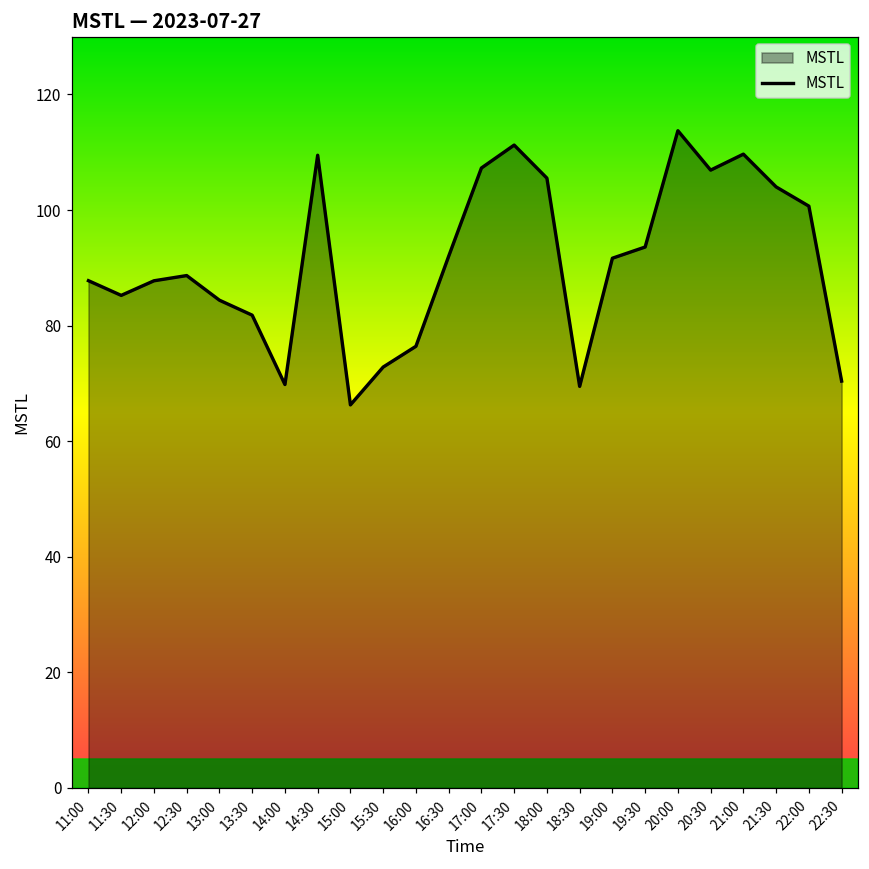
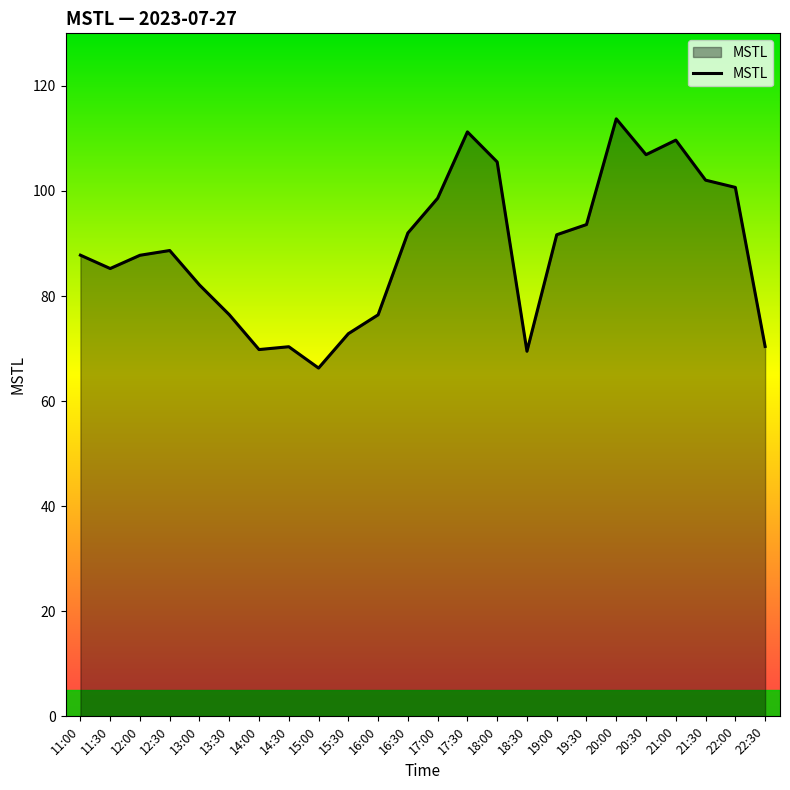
  {
    "11:00": 88,
    "11:30": 85,
    "12:00": 88,
    "12:30": 89,
-   "13:00": 84,
-   "13:30": 82,
+   "13:00": 82,
+   "13:30": 76,
    "14:00": 70,
-   "14:30": 109,
+   "14:30": 70,
    "15:00": 66,
    "15:30": 73,
    "16:00": 76,
    "16:30": 92,
-   "17:00": 107,
+   "17:00": 99,
    "17:30": 111,
    "18:00": 106,
    "18:30": 69,
    "19:00": 92,
    "19:30": 94,
    "20:00": 114,
    "20:30": 107,
    "21:00": 110,
-   "21:30": 104,
+   "21:30": 102,
    "22:00": 101,
    "22:30": 70
  }
